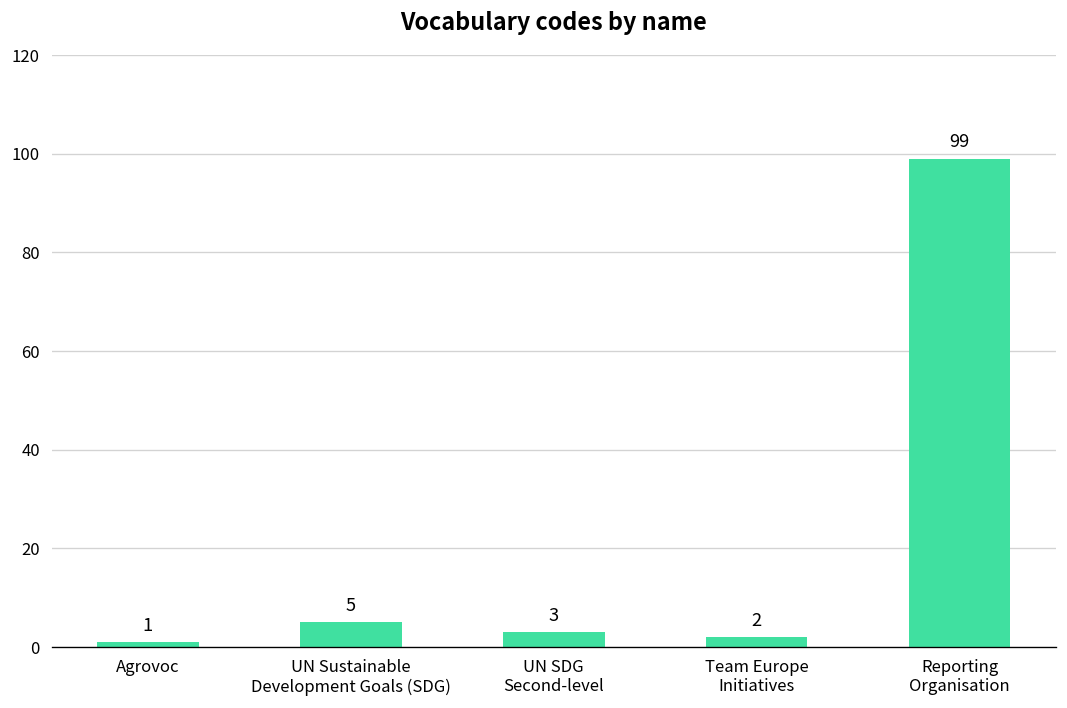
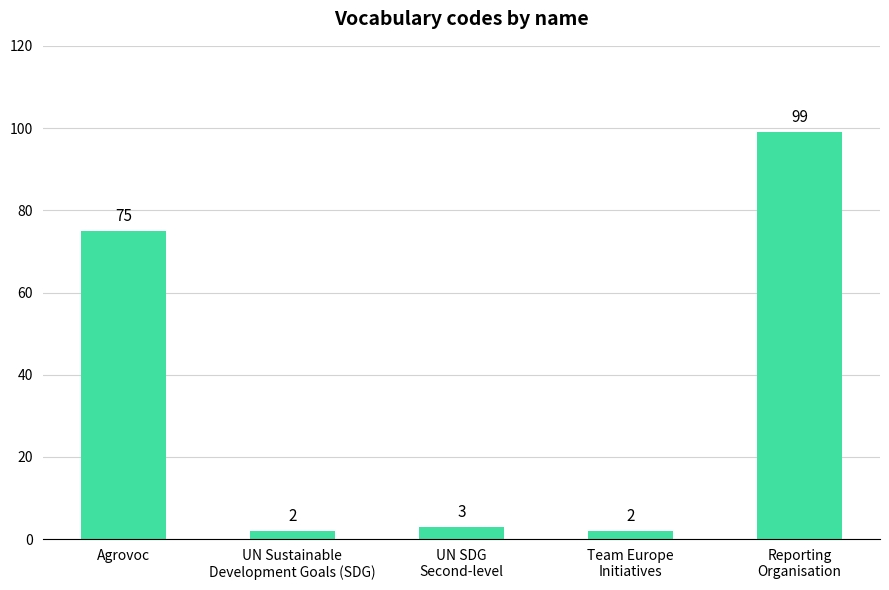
  {
-   "Agrovoc": 1,
-   "UN Sustainable Development Goals (SDG)": 5,
+   "Agrovoc": 75,
+   "UN Sustainable Development Goals (SDG)": 2,
    "UN SDG Second-level": 3,
    "Team Europe Initiatives": 2,
    "Reporting Organisation": 99
  }
